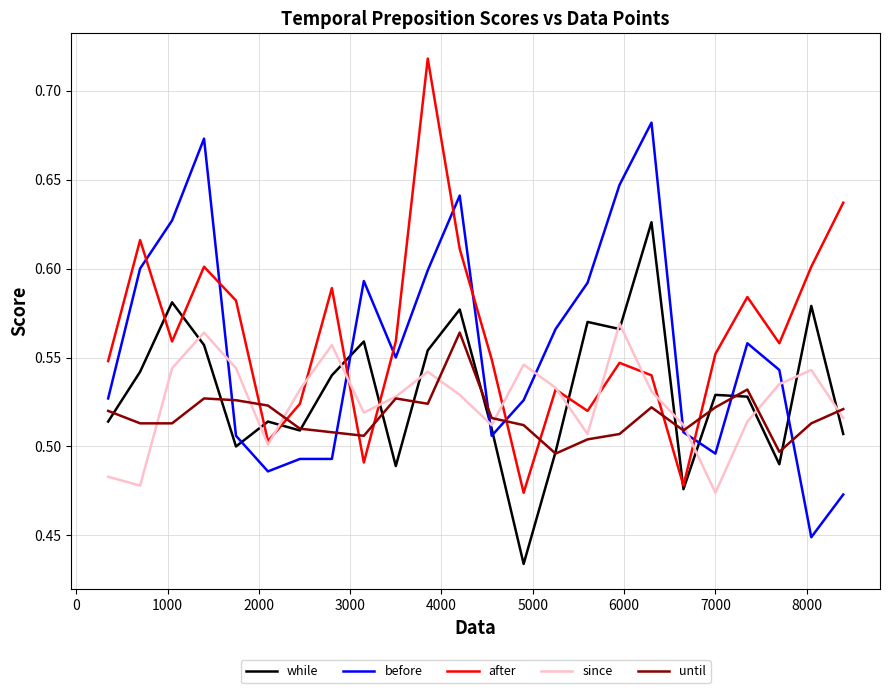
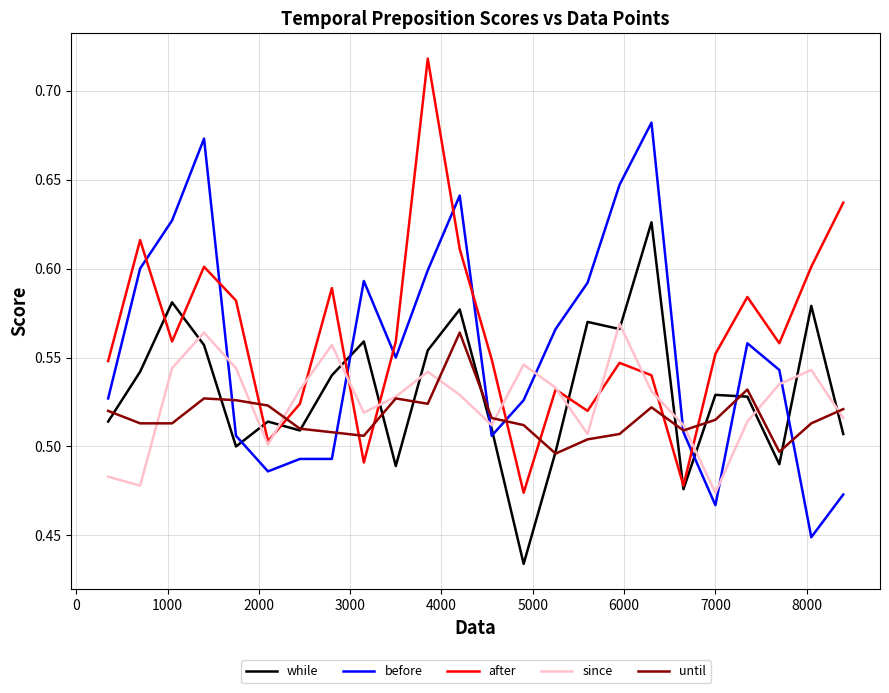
  {
    "while": {
      "7000": 0.529
    },
    "before": {
-     "7000": 0.496
+     "7000": 0.467
    },
    "after": {
      "7000": 0.552
    },
    "since": {
      "7000": 0.474
    },
    "until": {
-     "7000": 0.522
+     "7000": 0.515
    }
  }
